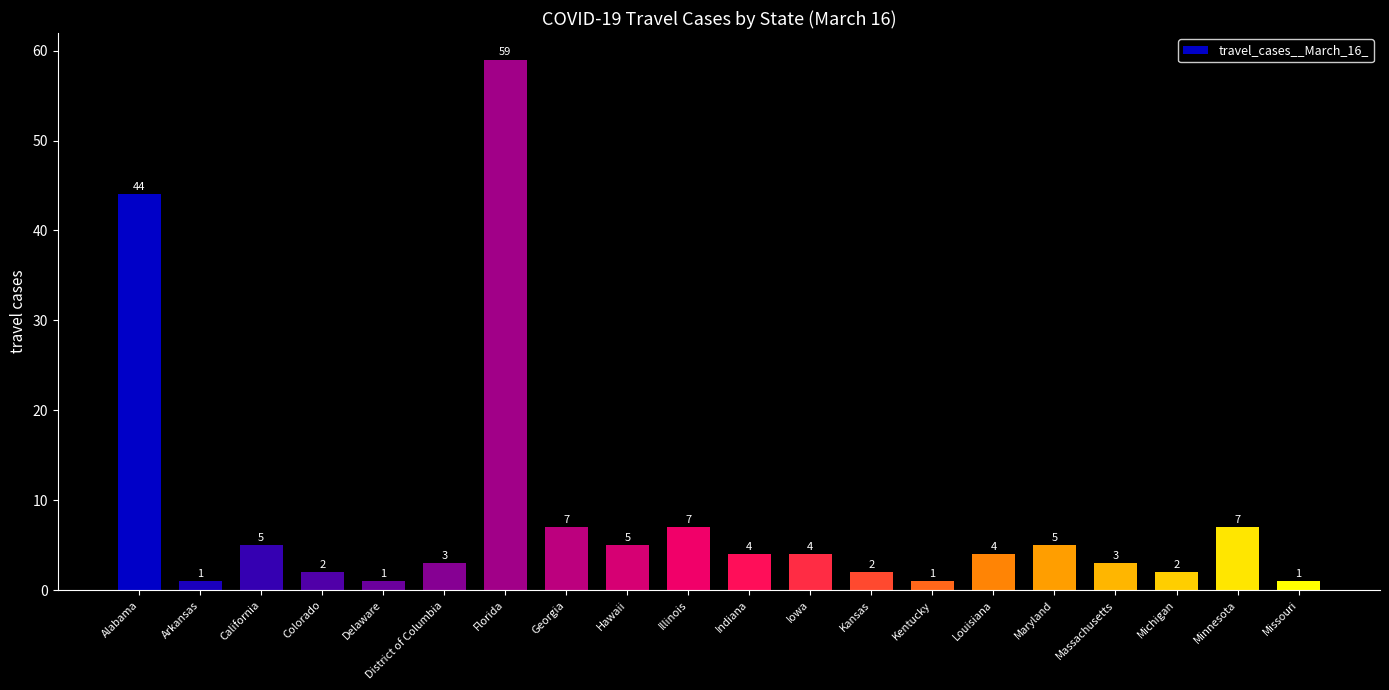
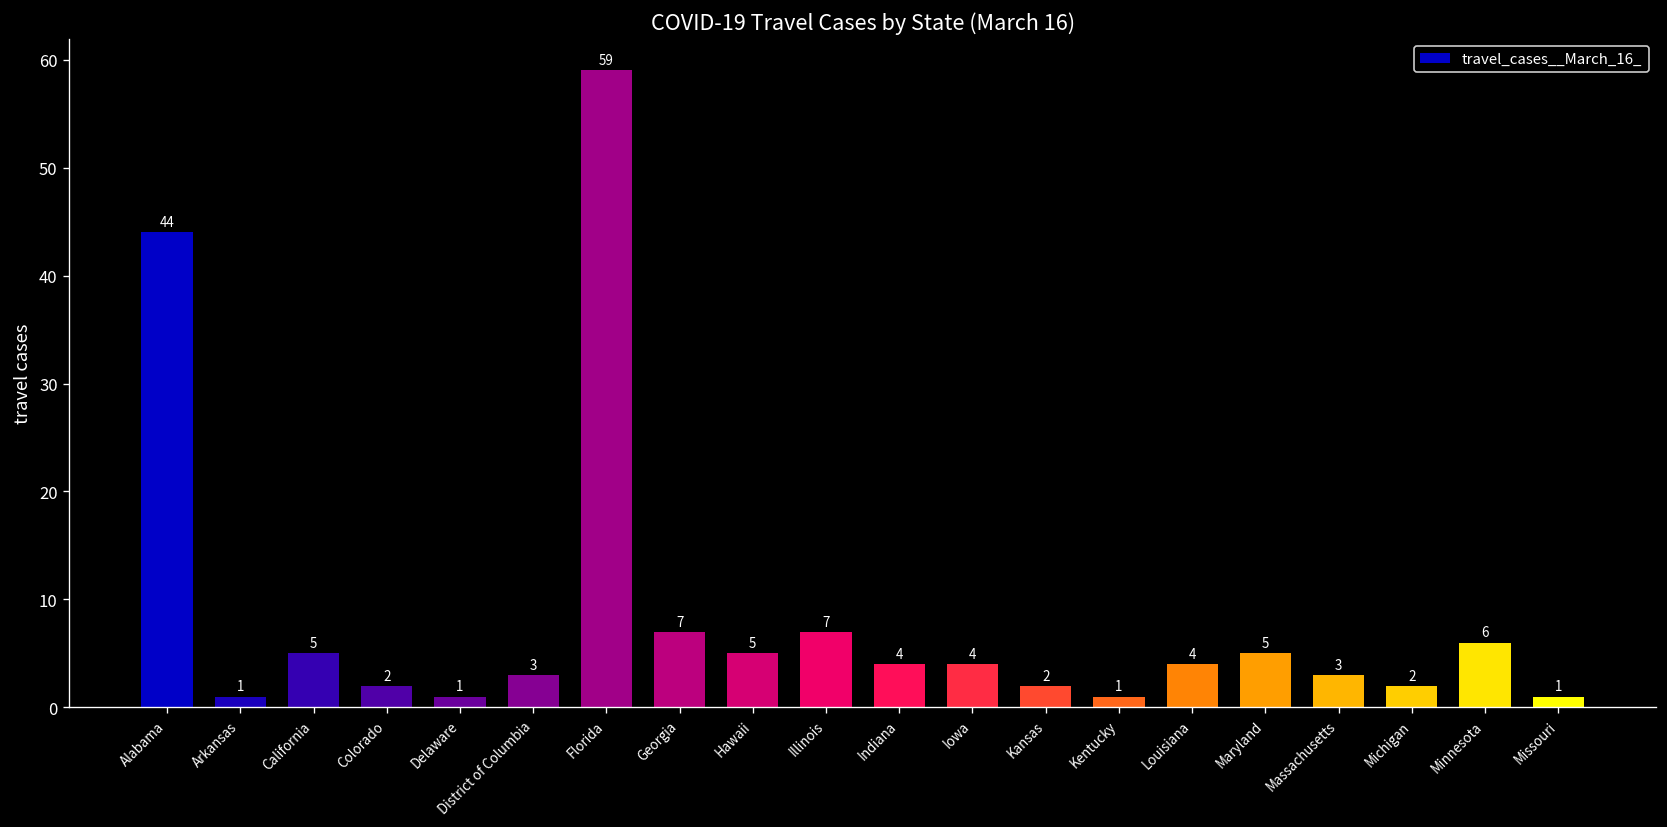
  {
    "Alabama": 44,
    "Arkansas": 1,
    "California": 5,
    "Colorado": 2,
    "Delaware": 1,
    "District of Columbia": 3,
    "Florida": 59,
    "Georgia": 7,
    "Hawaii": 5,
    "Illinois": 7,
    "Indiana": 4,
    "Iowa": 4,
    "Kansas": 2,
    "Kentucky": 1,
    "Louisiana": 4,
    "Maryland": 5,
    "Massachusetts": 3,
    "Michigan": 2,
-   "Minnesota": 7,
+   "Minnesota": 6,
    "Missouri": 1
  }
